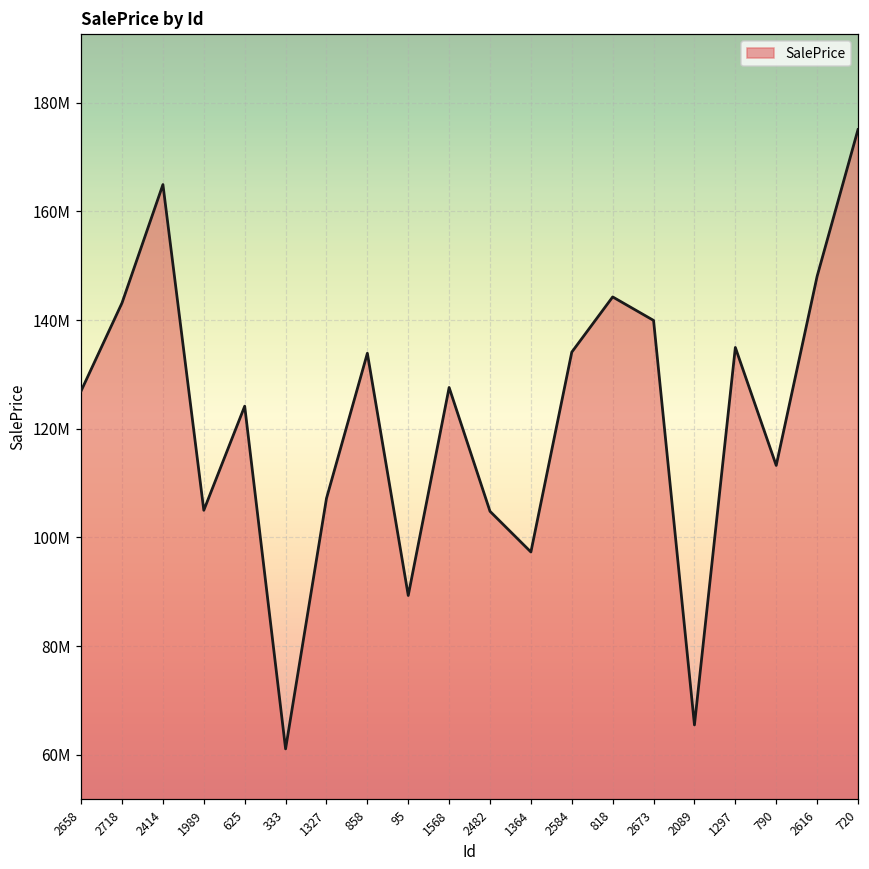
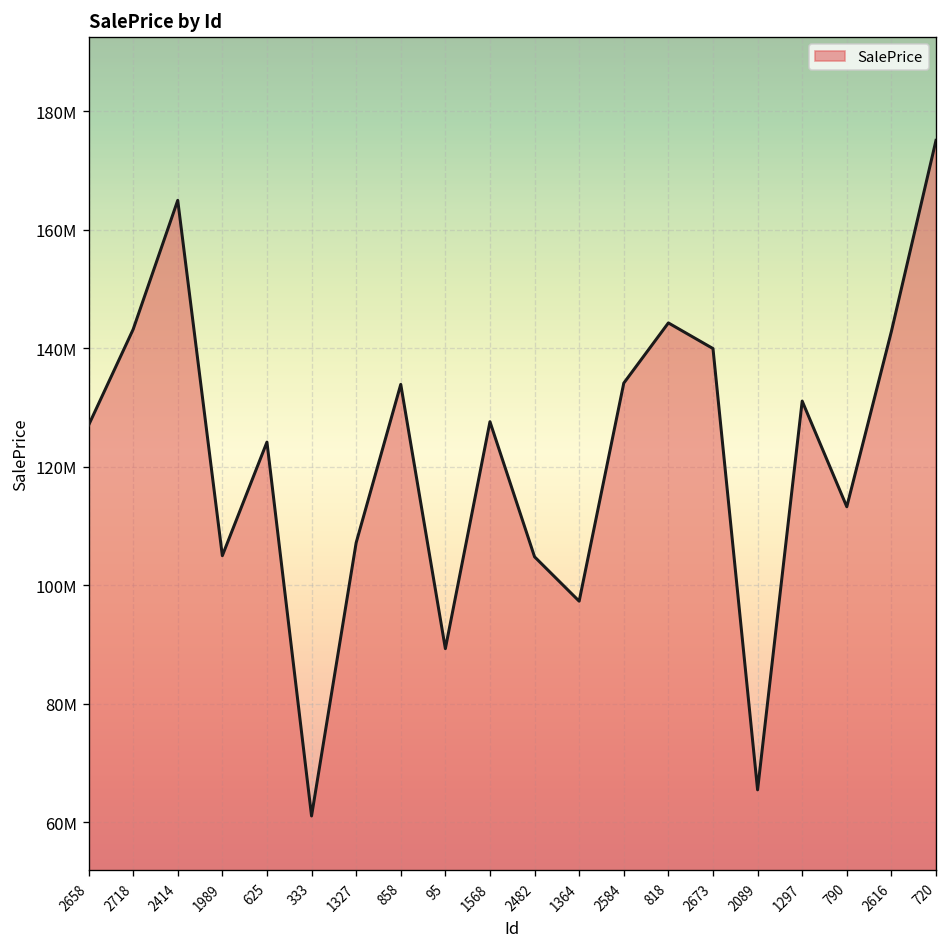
  {
    "2658": 127000000,
    "2718": 143000000,
    "2414": 165000000,
    "1989": 105000000,
    "625": 124000000,
    "333": 61000000,
    "1327": 107000000,
    "858": 134000000,
    "95": 89000000,
    "1568": 128000000,
    "2482": 105000000,
    "1364": 97000000,
    "2584": 134000000,
    "818": 144000000,
    "2673": 140000000,
    "2089": 65000000,
-   "1297": 135000000,
+   "1297": 131000000,
    "790": 113000000,
-   "2616": 148000000,
+   "2616": 143000000,
    "720": 175000000
  }
